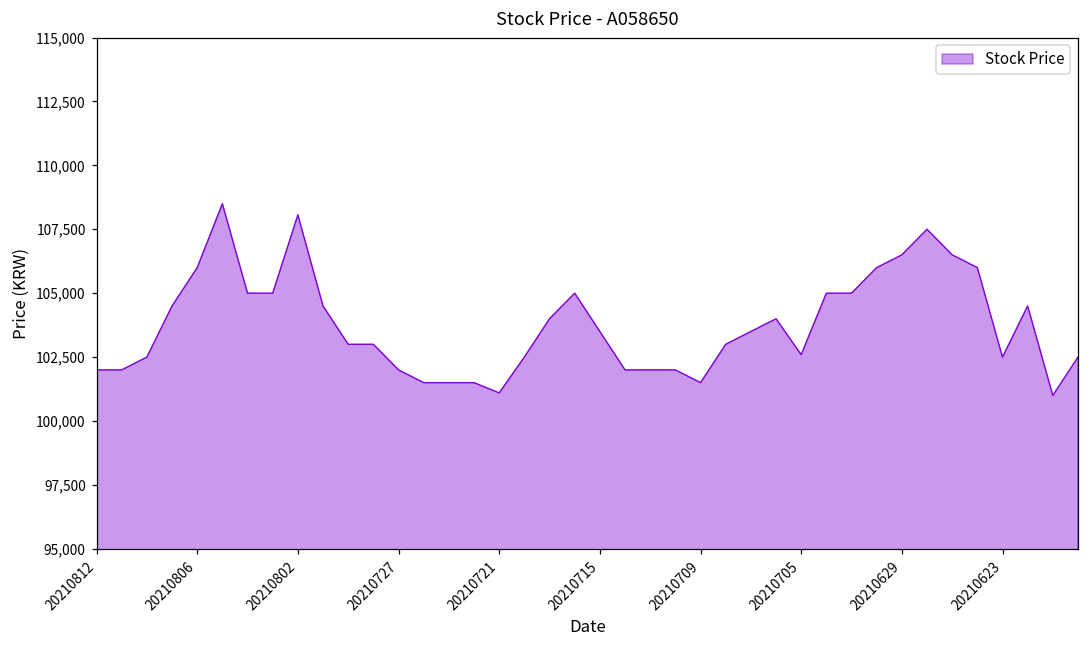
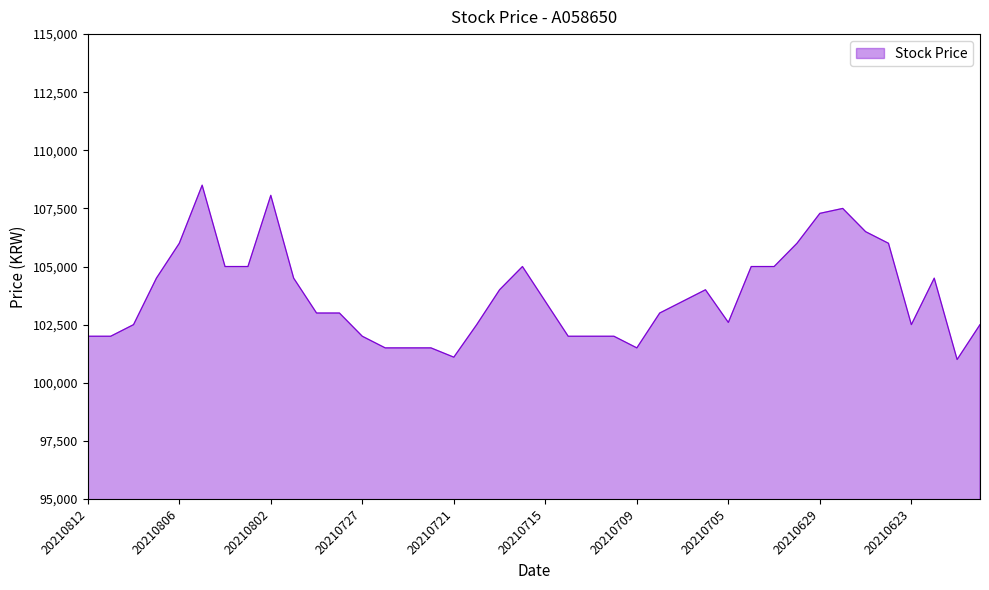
  {
    "20210812": "102,000",
    "20210806": "106,000",
    "20210802": "108,100",
    "20210727": "102,000",
    "20210721": "101,100",
    "20210715": "103,500",
    "20210709": "101,500",
    "20210705": "102,600",
-   "20210629": "106,500",
+   "20210629": "107,300",
    "20210623": "102,500"
  }
